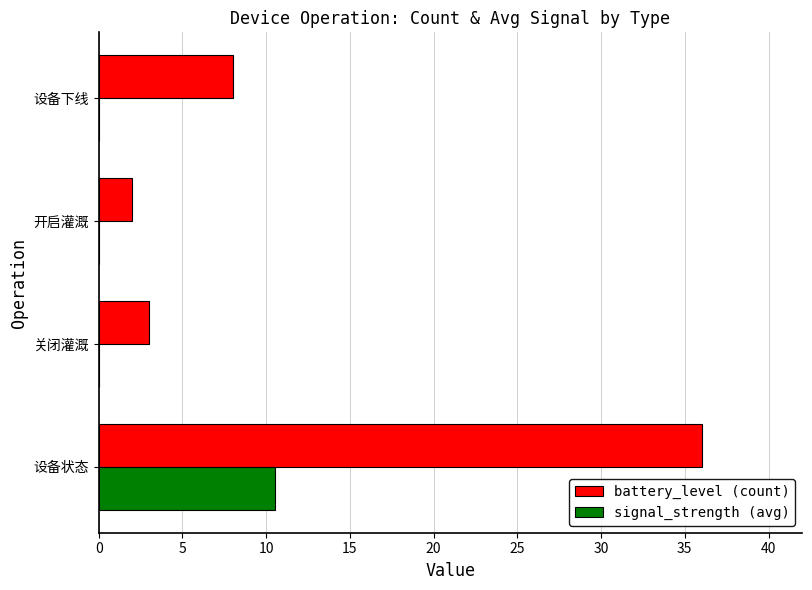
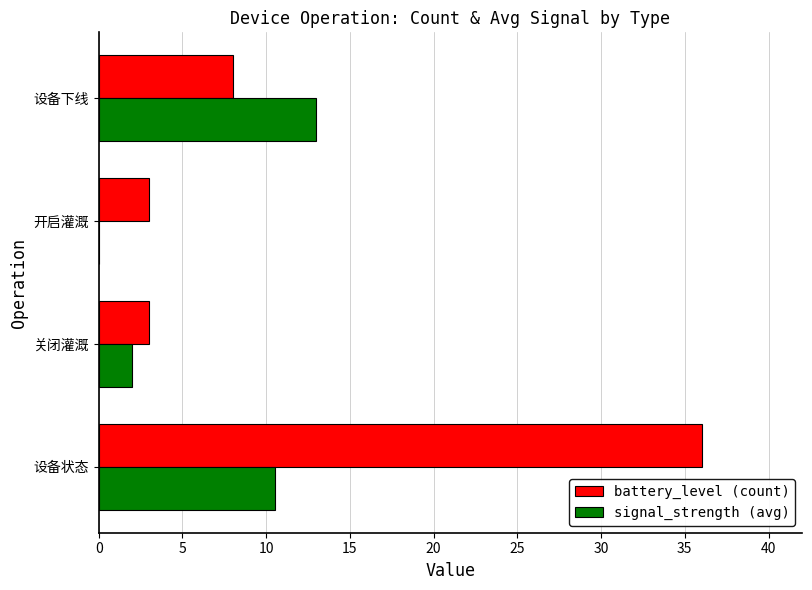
  {
    "battery_level (count)": {
      "设备下线": 8,
-     "开启灌溉": 2,
+     "开启灌溉": 3,
      "关闭灌溉": 3,
      "设备状态": 36
    },
    "signal_strength (avg)": {
-     "设备下线": 0,
+     "设备下线": 13,
      "开启灌溉": 0,
-     "关闭灌溉": 0,
+     "关闭灌溉": 2,
      "设备状态": 10.5
    }
  }
